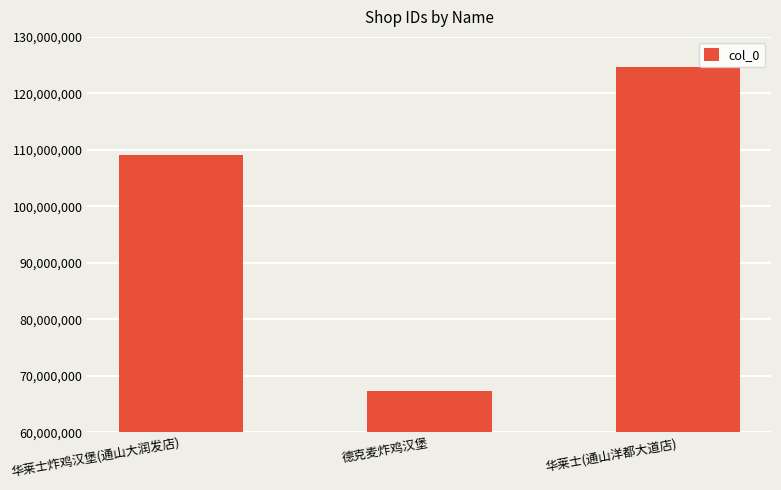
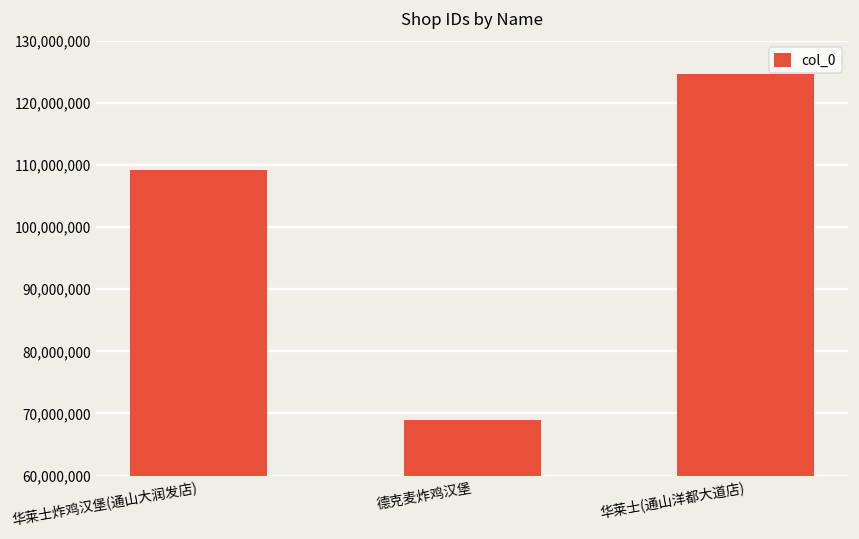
  {
    "华莱士炸鸡汉堡(通山大润发店)": "109,000,000",
-   "德克麦炸鸡汉堡": "67,000,000",
+   "德克麦炸鸡汉堡": "69,000,000",
    "华莱士(通山洋都大道店)": "125,000,000"
  }
